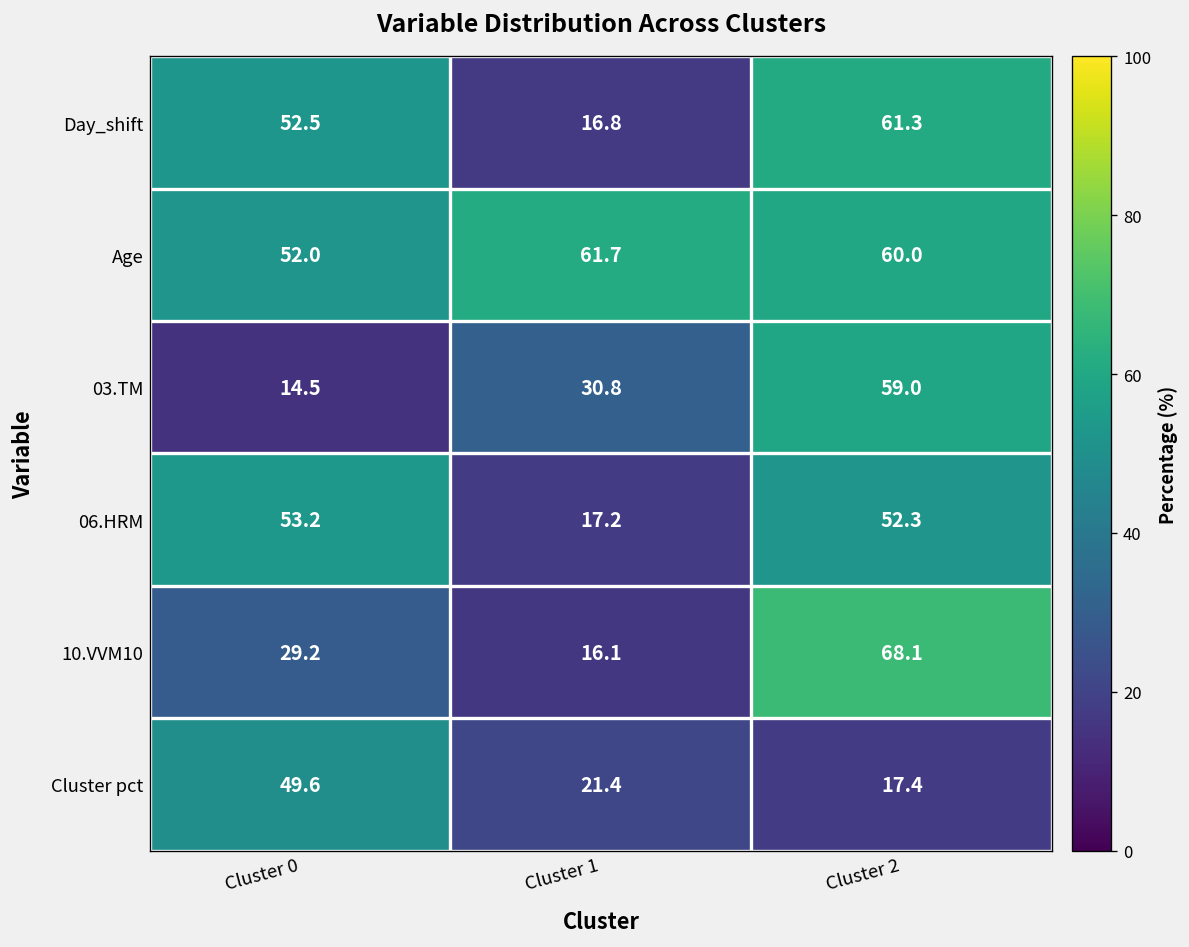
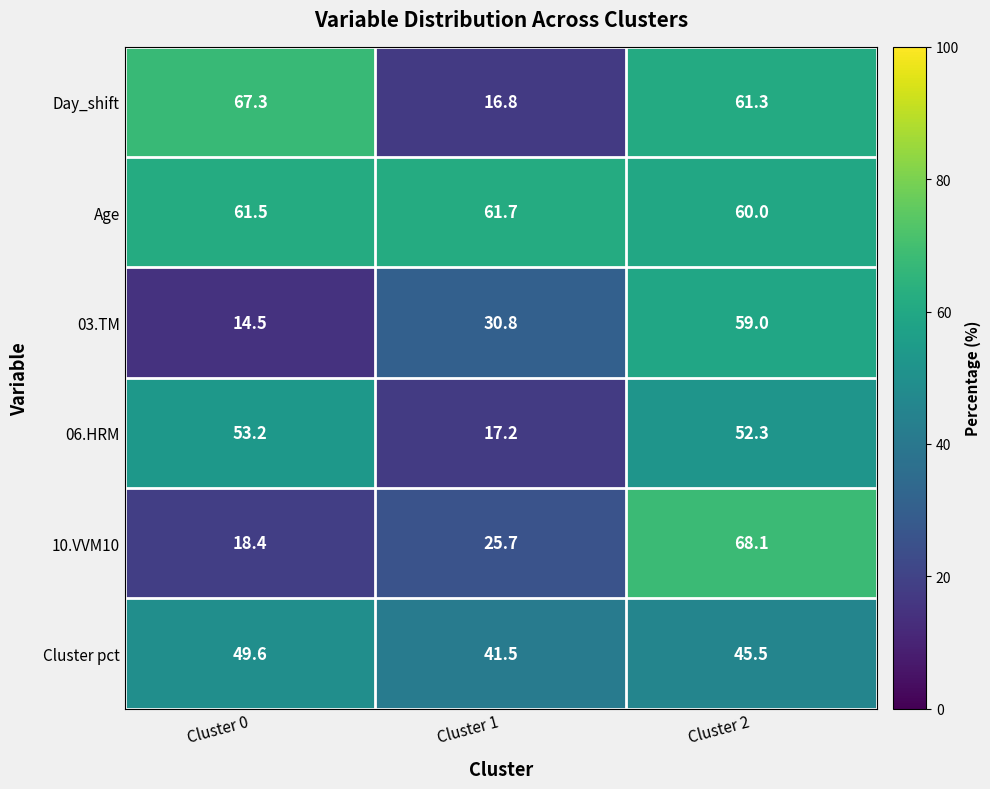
  {
    "Day_shift": {
-     "Cluster 0": 52.5,
+     "Cluster 0": 67.3,
      "Cluster 1": 16.8,
      "Cluster 2": 61.3
    },
    "Age": {
-     "Cluster 0": 52.0,
+     "Cluster 0": 61.5,
      "Cluster 1": 61.7,
      "Cluster 2": 60.0
    },
    "03.TM": {
      "Cluster 0": 14.5,
      "Cluster 1": 30.8,
      "Cluster 2": 59.0
    },
    "06.HRM": {
      "Cluster 0": 53.2,
      "Cluster 1": 17.2,
      "Cluster 2": 52.3
    },
    "10.VVM10": {
-     "Cluster 0": 29.2,
-     "Cluster 1": 16.1,
+     "Cluster 0": 18.4,
+     "Cluster 1": 25.7,
      "Cluster 2": 68.1
    },
    "Cluster pct": {
      "Cluster 0": 49.6,
-     "Cluster 1": 21.4,
-     "Cluster 2": 17.4
+     "Cluster 1": 41.5,
+     "Cluster 2": 45.5
    }
  }
